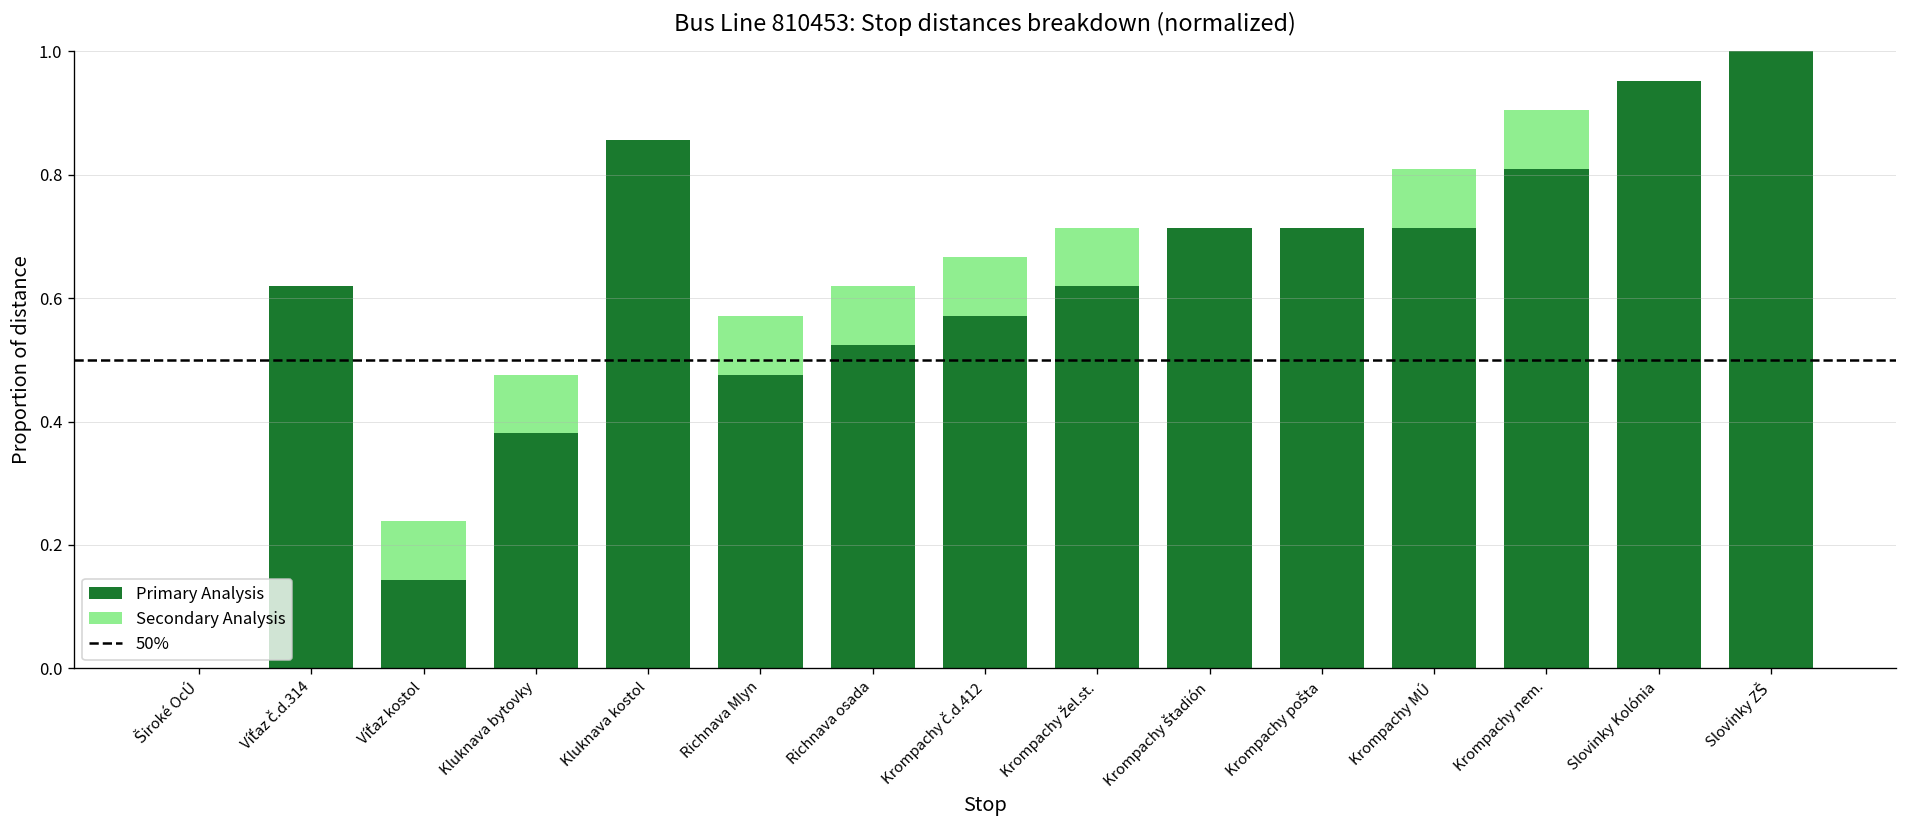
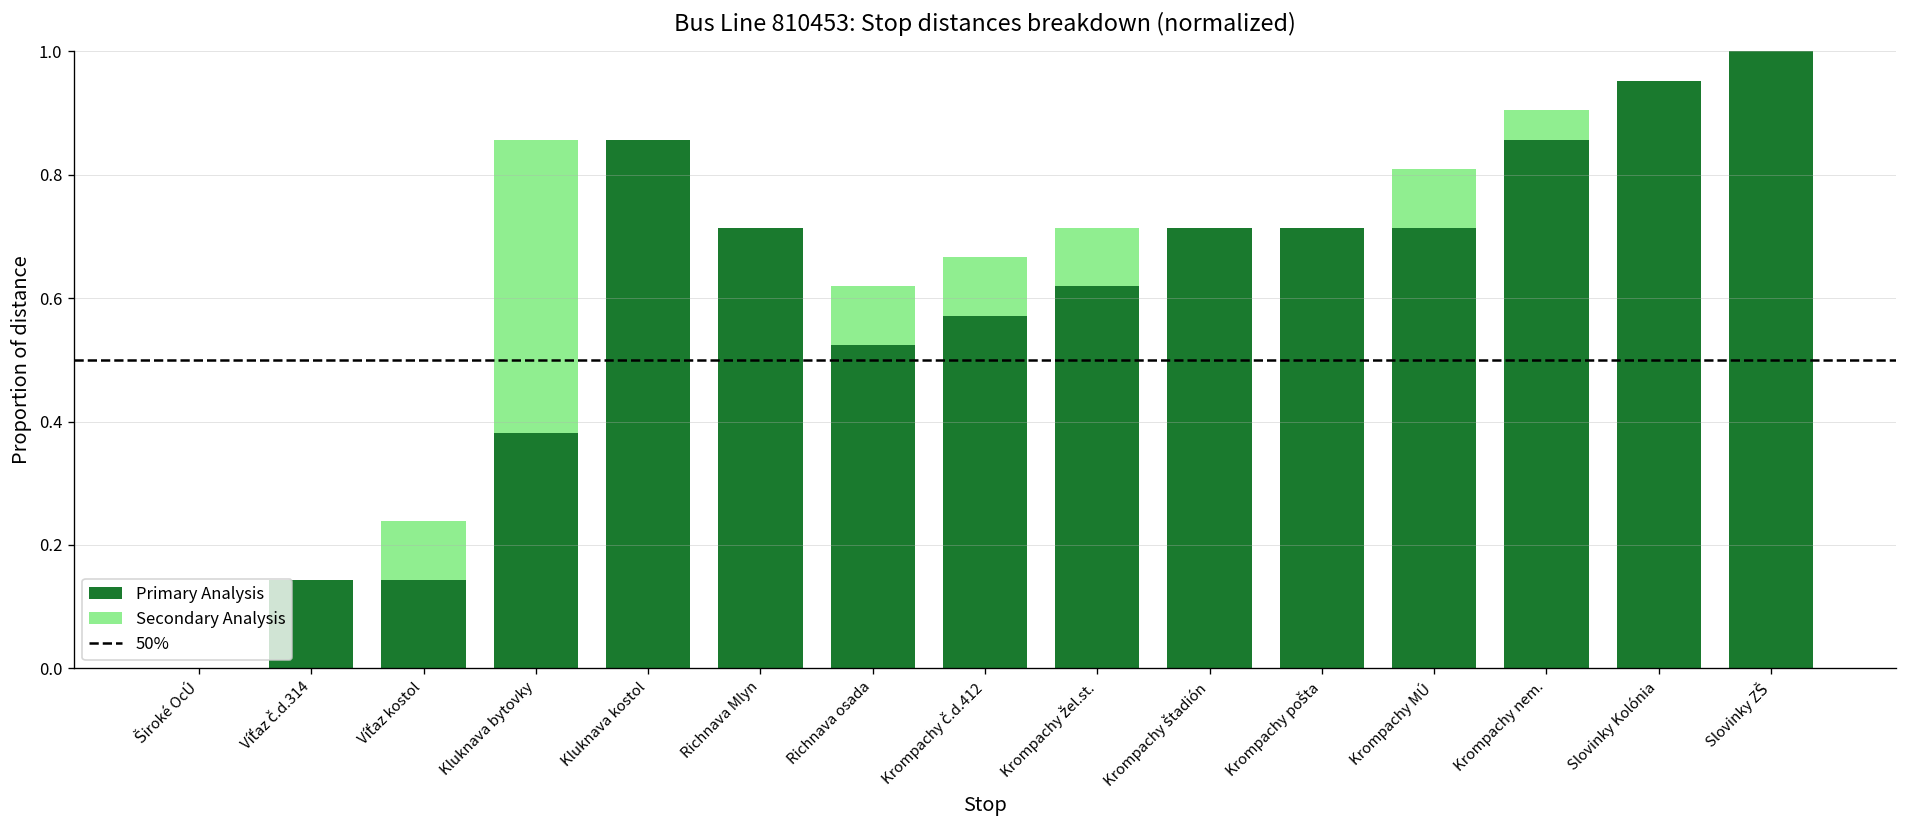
  {
    "Secondary Analysis": {
      "Široké OcÚ": 0.00,
      "Víťaz č.d.314": 0.00,
      "Víťaz kostol": 0.24,
-     "Kluknava bytovky": 0.48,
+     "Kluknava bytovky": 0.86,
      "Richnava osada": 0.62,
      "Krompachy č.d.412": 0.67,
      "Krompachy žel.st.": 0.71,
      "Krompachy MÚ": 0.81,
      "Krompachy nem.": 0.90,
      "Slovinky Kolónia": 0.95,
      "Slovinky ZŠ": 1.00
    },
    "Primary Analysis": {
      "Široké OcÚ": 0.00,
-     "Víťaz č.d.314": 0.62,
+     "Víťaz č.d.314": 0.14,
      "Kluknava kostol": 0.86,
-     "Richnava Mlyn": 0.48,
+     "Richnava Mlyn": 0.71,
      "Krompachy štadión": 0.71,
      "Krompachy pošta": 0.71,
-     "Krompachy nem.": 0.81,
+     "Krompachy nem.": 0.86,
      "Slovinky Kolónia": 0.95,
      "Slovinky ZŠ": 1.00
    }
  }
